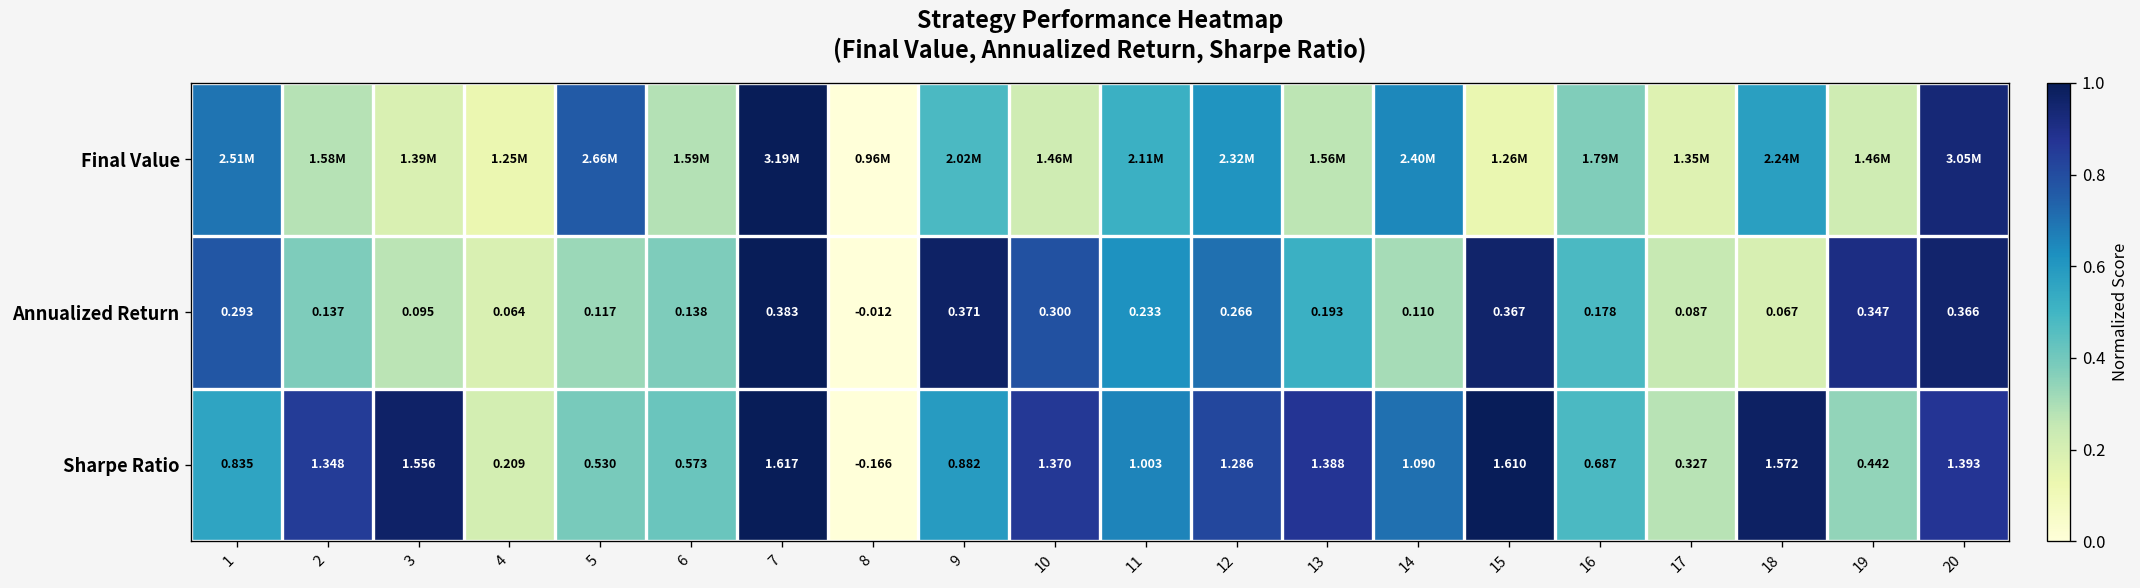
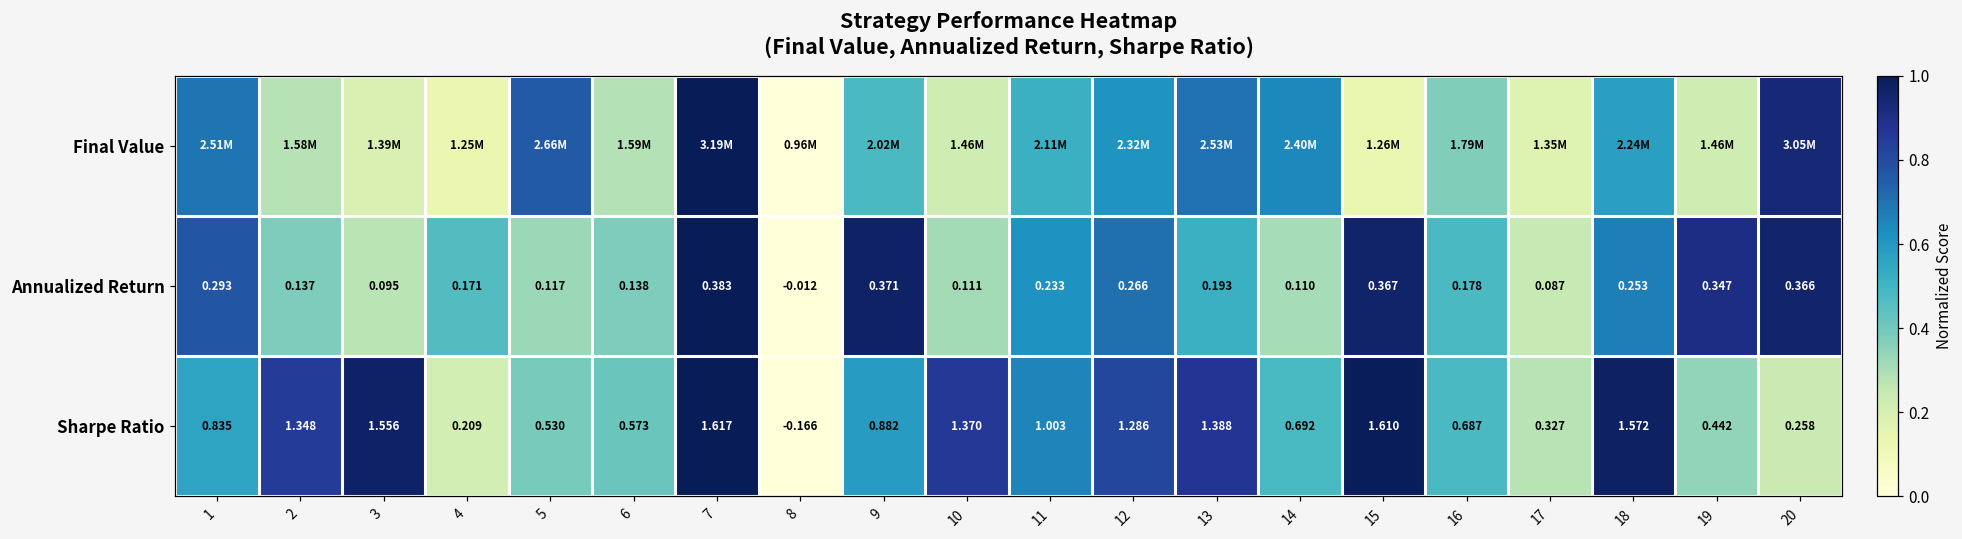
  {
    "Final Value": {
      "1": "2.51M",
      "2": "1.58M",
      "3": "1.39M",
      "4": "1.25M",
      "5": "2.66M",
      "6": "1.59M",
      "7": "3.19M",
      "8": "0.96M",
      "9": "2.02M",
      "10": "1.46M",
      "11": "2.11M",
      "12": "2.32M",
-     "13": "1.56M",
+     "13": "2.53M",
      "14": "2.40M",
      "15": "1.26M",
      "16": "1.79M",
      "17": "1.35M",
      "18": "2.24M",
      "19": "1.46M",
      "20": "3.05M"
    },
    "Annualized Return": {
      "1": "0.293",
      "2": "0.137",
      "3": "0.095",
-     "4": "0.064",
+     "4": "0.171",
      "5": "0.117",
      "6": "0.138",
      "7": "0.383",
      "8": "-0.012",
      "9": "0.371",
-     "10": "0.300",
+     "10": "0.111",
      "11": "0.233",
      "12": "0.266",
      "13": "0.193",
      "14": "0.110",
      "15": "0.367",
      "16": "0.178",
      "17": "0.087",
-     "18": "0.067",
+     "18": "0.253",
      "19": "0.347",
      "20": "0.366"
    },
    "Sharpe Ratio": {
      "1": "0.835",
      "2": "1.348",
      "3": "1.556",
      "4": "0.209",
      "5": "0.530",
      "6": "0.573",
      "7": "1.617",
      "8": "-0.166",
      "9": "0.882",
      "10": "1.370",
      "11": "1.003",
      "12": "1.286",
      "13": "1.388",
-     "14": "1.090",
+     "14": "0.692",
      "15": "1.610",
      "16": "0.687",
      "17": "0.327",
      "18": "1.572",
      "19": "0.442",
-     "20": "1.393"
+     "20": "0.258"
    }
  }
